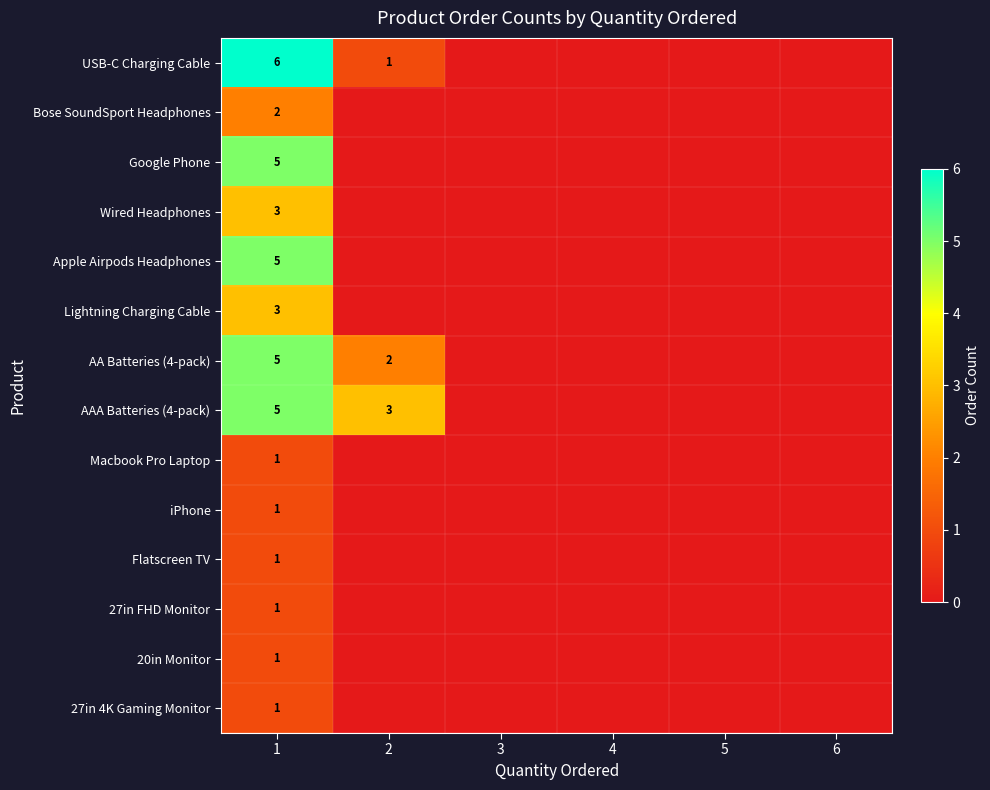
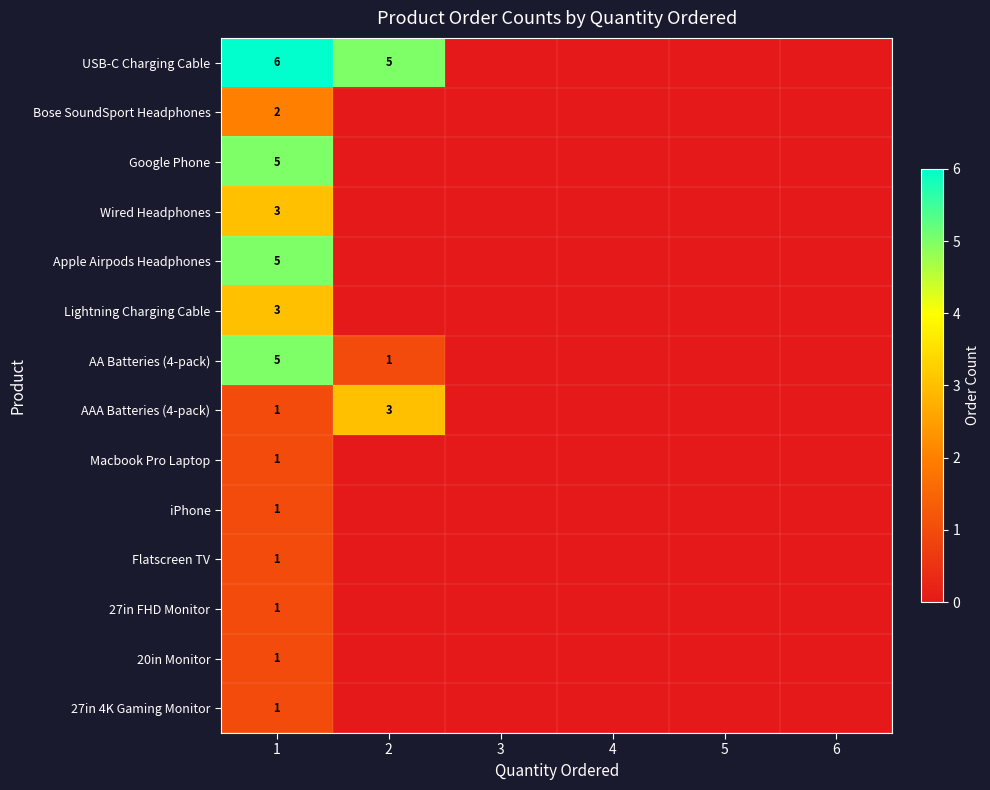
  {
    "USB-C Charging Cable": {
      "1": 6,
-     "2": 1
+     "2": 5
    },
    "Bose SoundSport Headphones": {
      "1": 2
    },
    "Google Phone": {
      "1": 5
    },
    "Wired Headphones": {
      "1": 3
    },
    "Apple Airpods Headphones": {
      "1": 5
    },
    "Lightning Charging Cable": {
      "1": 3
    },
    "AA Batteries (4-pack)": {
      "1": 5,
-     "2": 2
+     "2": 1
    },
    "AAA Batteries (4-pack)": {
-     "1": 5,
+     "1": 1,
      "2": 3
    },
    "Macbook Pro Laptop": {
      "1": 1
    },
    "iPhone": {
      "1": 1
    },
    "Flatscreen TV": {
      "1": 1
    },
    "27in FHD Monitor": {
      "1": 1
    },
    "20in Monitor": {
      "1": 1
    },
    "27in 4K Gaming Monitor": {
      "1": 1
    }
  }
